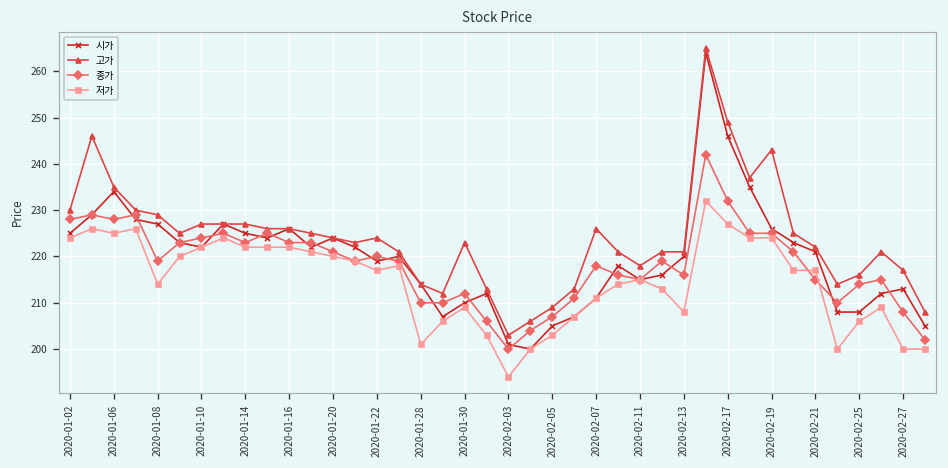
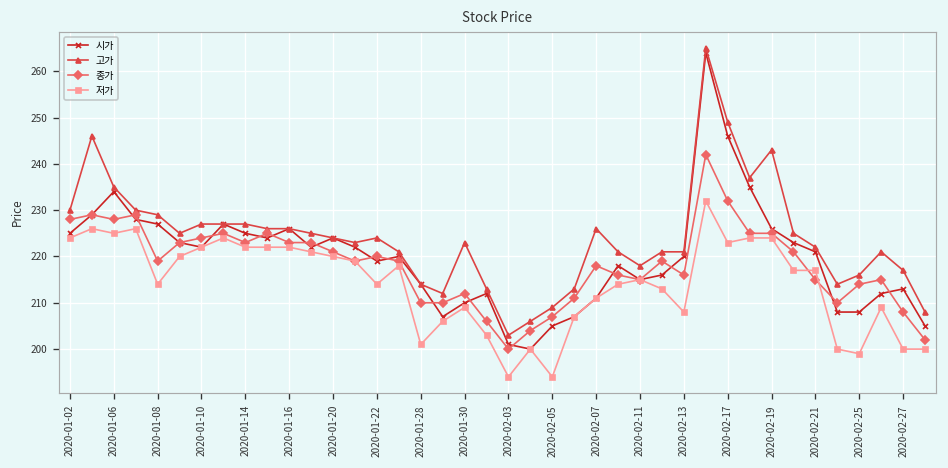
  {
    "저가": {
      "2020-01-02": 224,
      "2020-01-06": 225,
      "2020-01-08": 214,
      "2020-01-14": 222,
      "2020-01-16": 222,
      "2020-01-20": 220,
-     "2020-01-22": 217,
+     "2020-01-22": 214,
      "2020-01-28": 201,
      "2020-01-30": 209,
      "2020-02-03": 194,
-     "2020-02-05": 203,
+     "2020-02-05": 194,
      "2020-02-13": 208,
-     "2020-02-17": 227,
+     "2020-02-17": 223,
      "2020-02-19": 224,
      "2020-02-21": 217,
-     "2020-02-25": 206,
+     "2020-02-25": 199,
      "2020-02-27": 200
    }
  }
